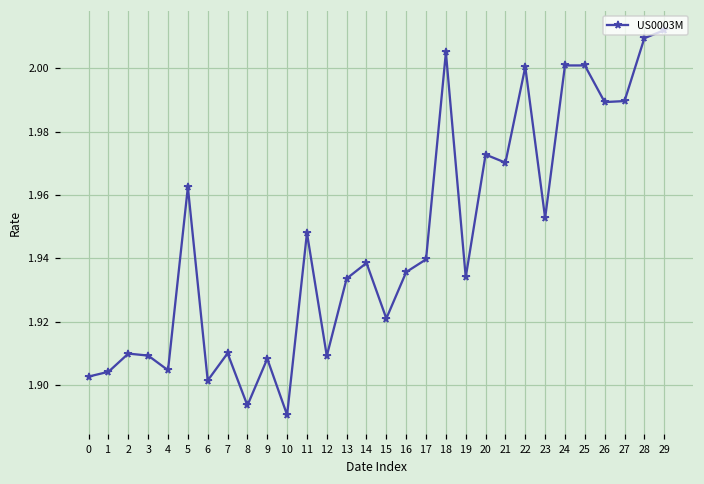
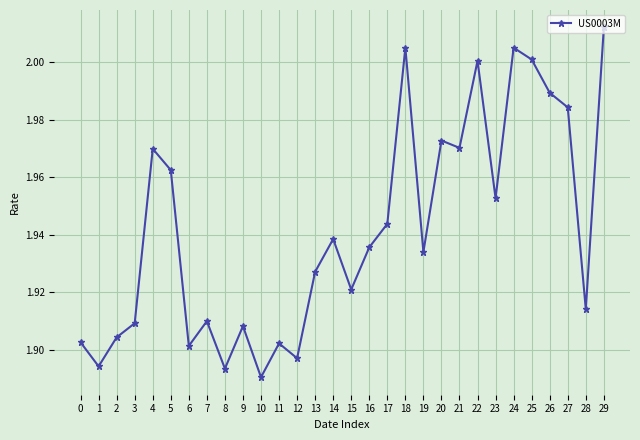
  {
    "0": 1.903,
-   "1": 1.904,
-   "2": 1.910,
+   "1": 1.894,
+   "2": 1.904,
    "3": 1.909,
-   "4": 1.905,
+   "4": 1.970,
    "5": 1.962,
    "6": 1.901,
    "7": 1.910,
    "8": 1.894,
    "9": 1.908,
    "10": 1.891,
-   "11": 1.948,
-   "12": 1.909,
-   "13": 1.934,
+   "11": 1.902,
+   "12": 1.897,
+   "13": 1.927,
    "14": 1.939,
    "15": 1.921,
    "16": 1.936,
-   "17": 1.940,
+   "17": 1.944,
    "18": 2.005,
    "19": 1.934,
    "20": 1.973,
    "21": 1.970,
    "22": 2.000,
    "23": 1.953,
-   "24": 2.001,
+   "24": 2.005,
    "25": 2.001,
    "26": 1.989,
-   "27": 1.990,
-   "28": 2.010
+   "27": 1.984,
+   "28": 1.914
  }
